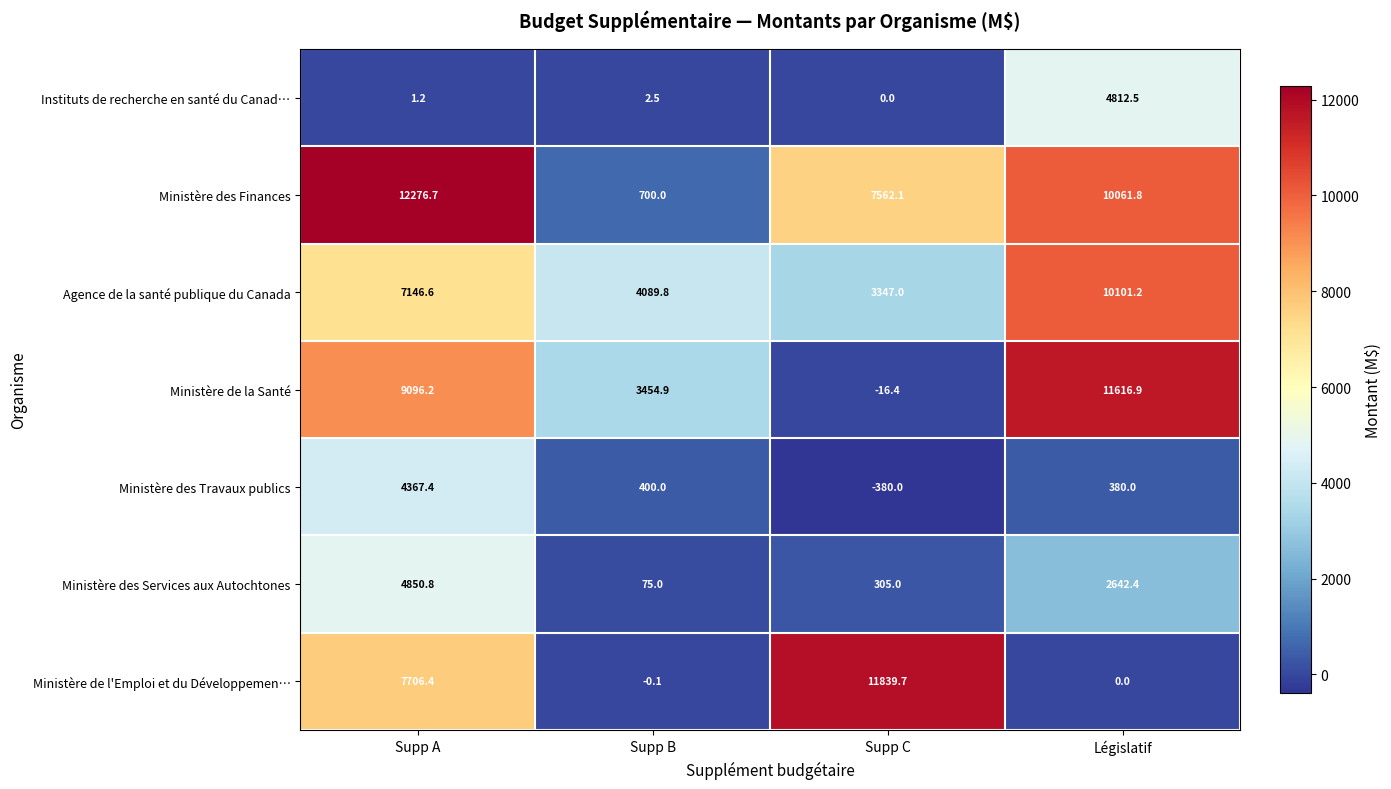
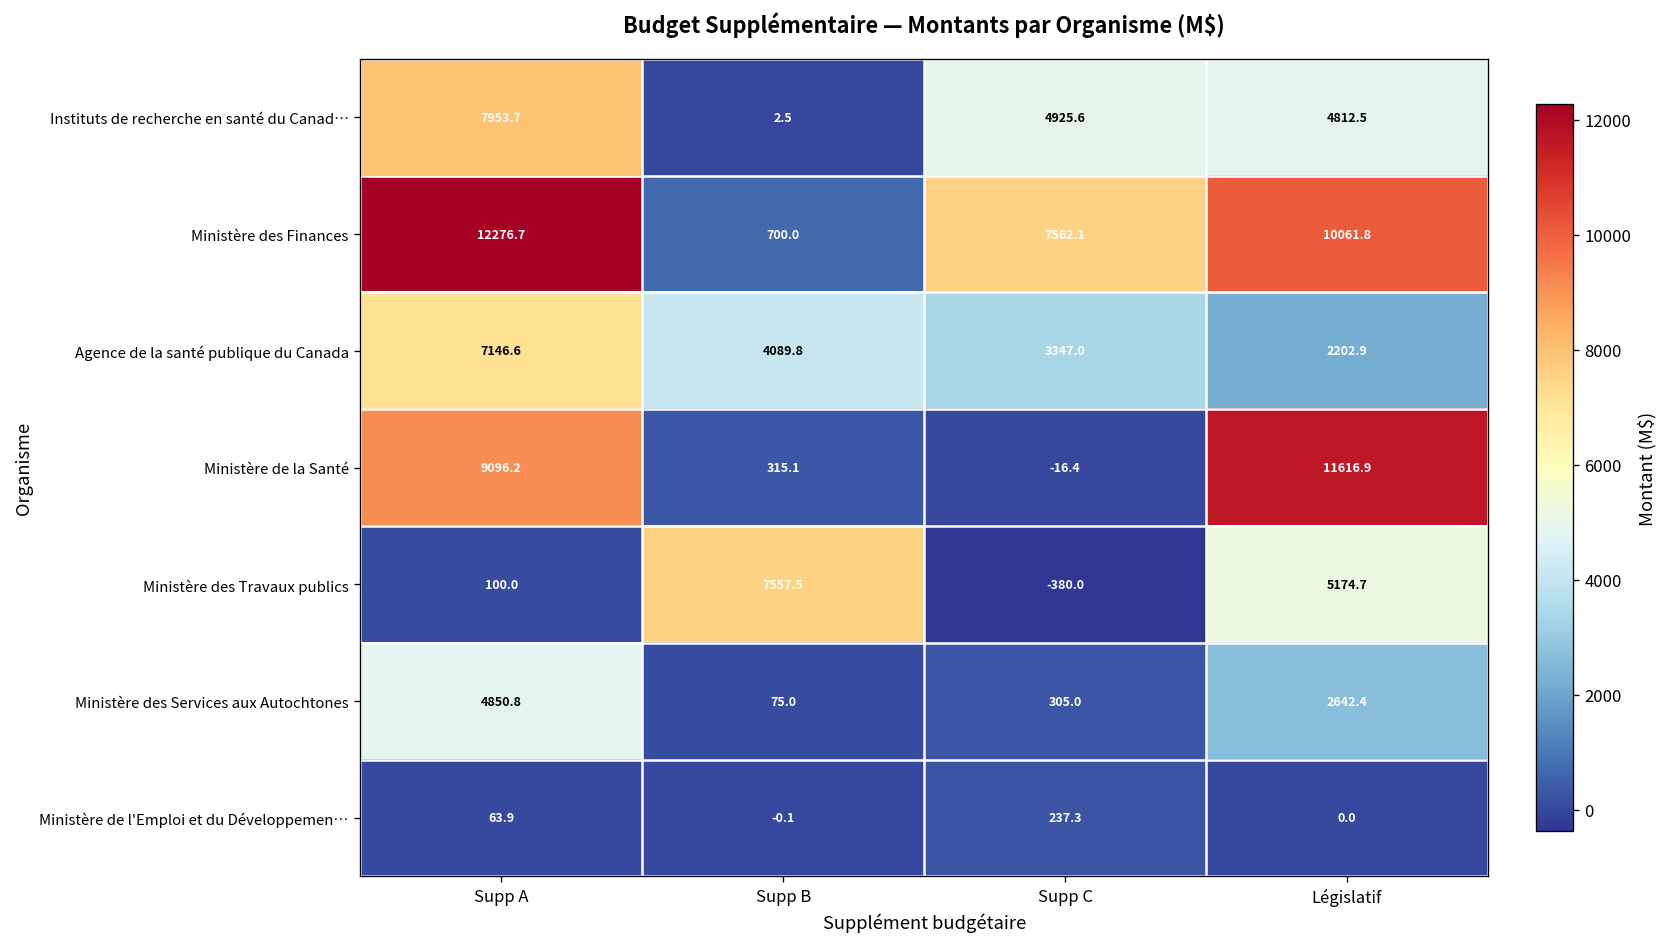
  {
    "Instituts de recherche en santé du Canad…": {
-     "Supp A": 1.2,
+     "Supp A": 7953.7,
      "Supp B": 2.5,
-     "Supp C": 0.0,
+     "Supp C": 4925.6,
      "Législatif": 4812.5
    },
    "Ministère des Finances": {
      "Supp A": 12276.7,
      "Supp B": 700.0,
      "Supp C": 7562.1,
      "Législatif": 10061.8
    },
    "Agence de la santé publique du Canada": {
      "Supp A": 7146.6,
      "Supp B": 4089.8,
      "Supp C": 3347.0,
-     "Législatif": 10101.2
+     "Législatif": 2202.9
    },
    "Ministère de la Santé": {
      "Supp A": 9096.2,
-     "Supp B": 3454.9,
+     "Supp B": 315.1,
      "Supp C": -16.4,
      "Législatif": 11616.9
    },
    "Ministère des Travaux publics": {
-     "Supp A": 4367.4,
-     "Supp B": 400.0,
+     "Supp A": 100.0,
+     "Supp B": 7557.5,
      "Supp C": -380.0,
-     "Législatif": 380.0
+     "Législatif": 5174.7
    },
    "Ministère des Services aux Autochtones": {
      "Supp A": 4850.8,
      "Supp B": 75.0,
      "Supp C": 305.0,
      "Législatif": 2642.4
    },
    "Ministère de l'Emploi et du Développemen…": {
-     "Supp A": 7706.4,
+     "Supp A": 63.9,
      "Supp B": -0.1,
-     "Supp C": 11839.7,
+     "Supp C": 237.3,
      "Législatif": 0.0
    }
  }
